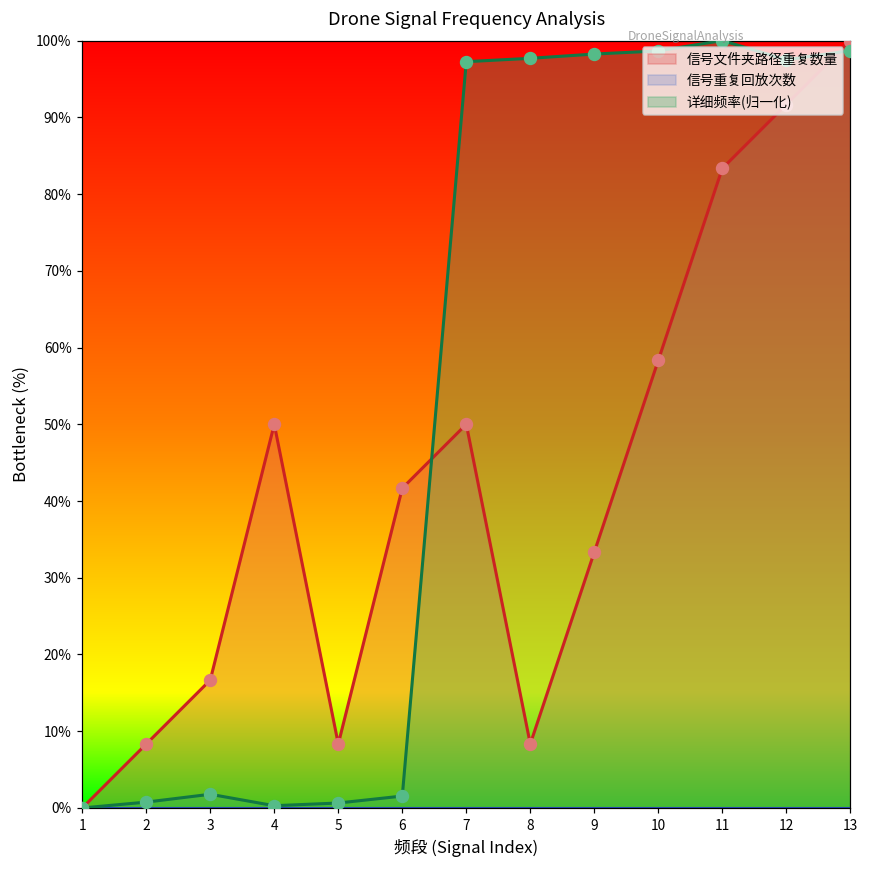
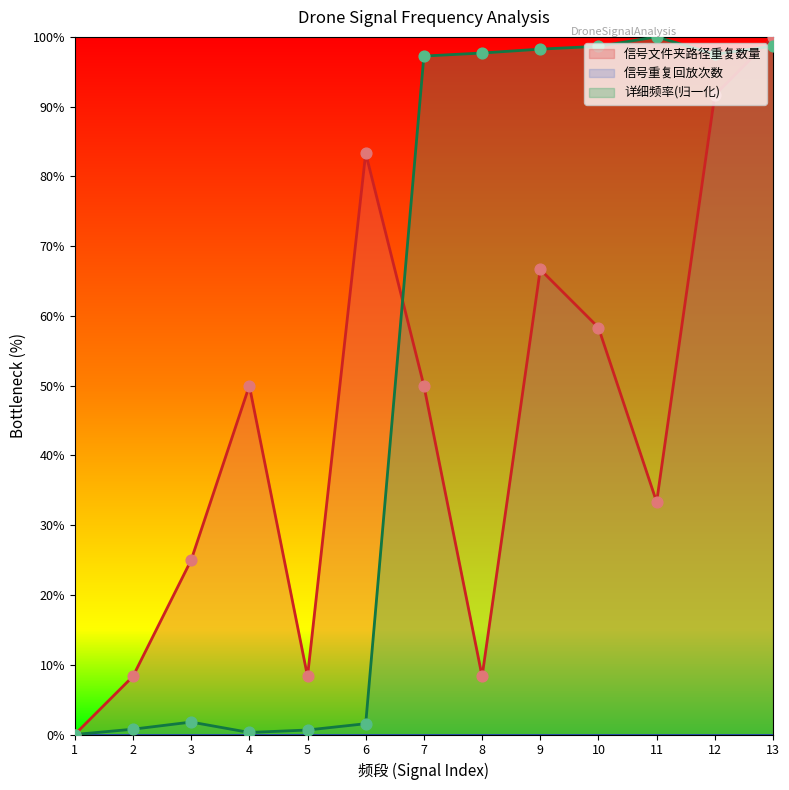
  {
    "信号文件夹路径重复数量": {
      "2": "8%",
-     "3": "17%",
+     "3": "25%",
      "4": "50%",
      "5": "8%",
-     "6": "42%",
+     "6": "83%",
      "7": "50%",
      "8": "8%",
-     "9": "33%",
+     "9": "67%",
      "10": "58%",
-     "11": "83%",
+     "11": "33%",
      "13": "100%"
    }
  }
